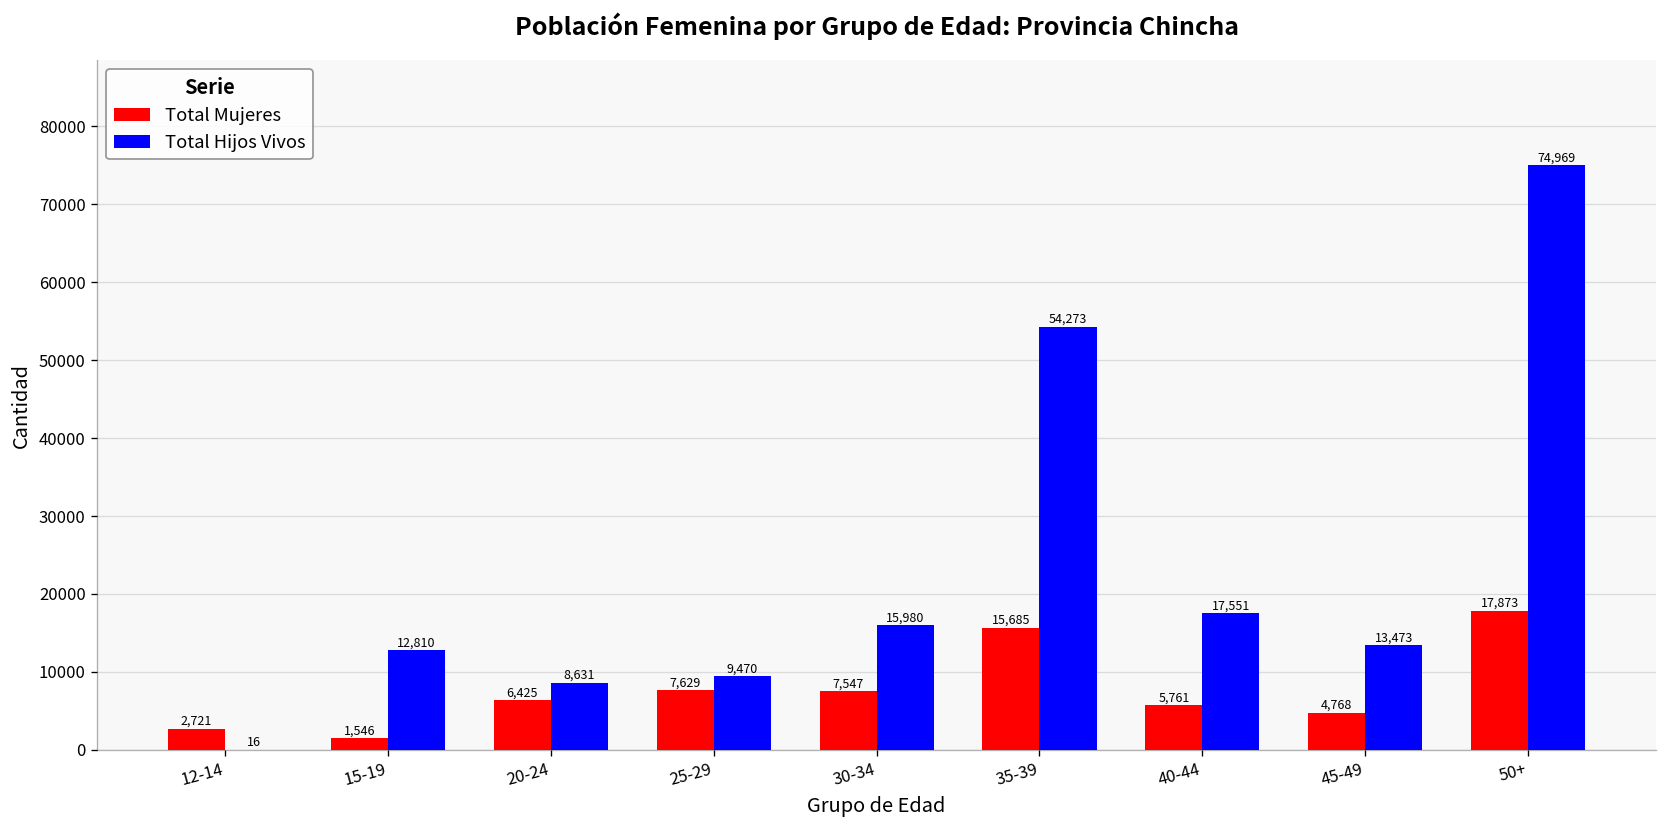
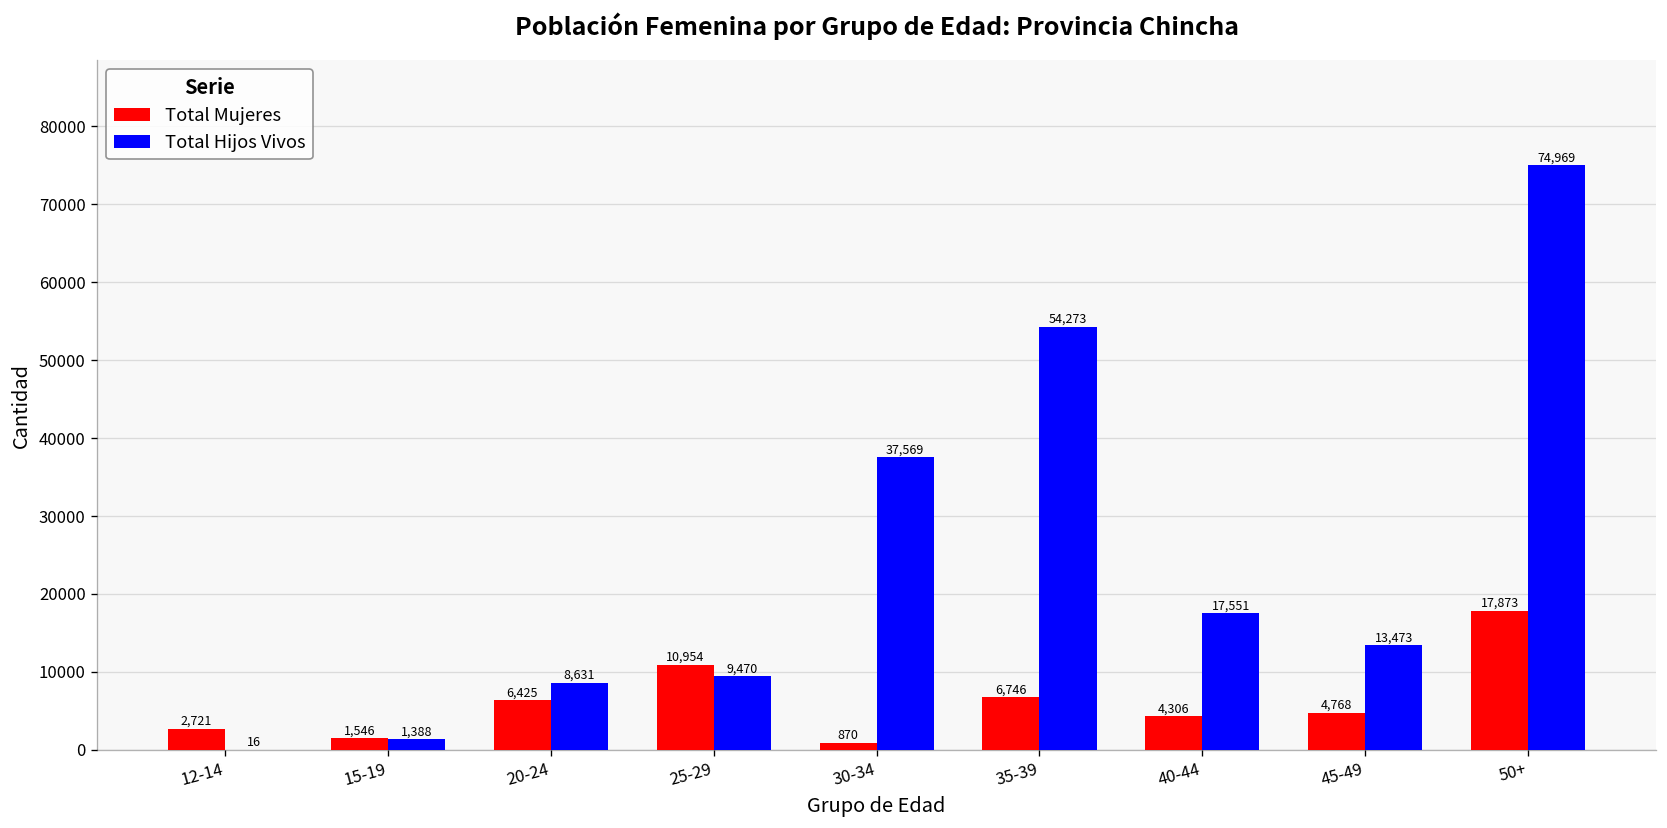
  {
    "Total Mujeres": {
      "12-14": "2,721",
      "15-19": "1,546",
      "20-24": "6,425",
-     "25-29": "7,629",
-     "30-34": "7,547",
-     "35-39": "15,685",
-     "40-44": "5,761",
+     "25-29": "10,954",
+     "30-34": "870",
+     "35-39": "6,746",
+     "40-44": "4,306",
      "45-49": "4,768",
      "50+": "17,873"
    },
    "Total Hijos Vivos": {
      "12-14": "16",
-     "15-19": "12,810",
+     "15-19": "1,388",
      "20-24": "8,631",
      "25-29": "9,470",
-     "30-34": "15,980",
+     "30-34": "37,569",
      "35-39": "54,273",
      "40-44": "17,551",
      "45-49": "13,473",
      "50+": "74,969"
    }
  }
